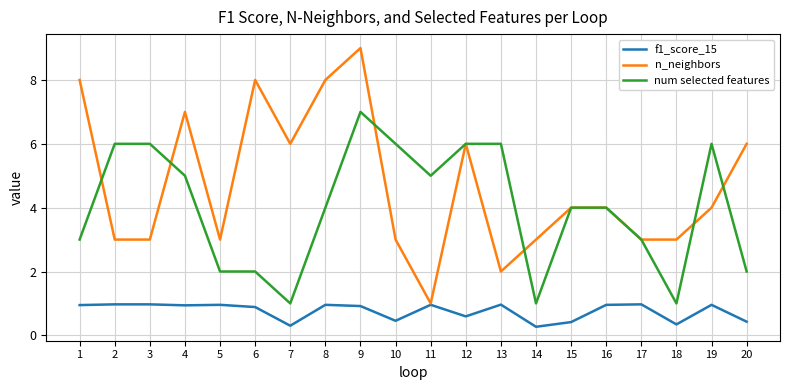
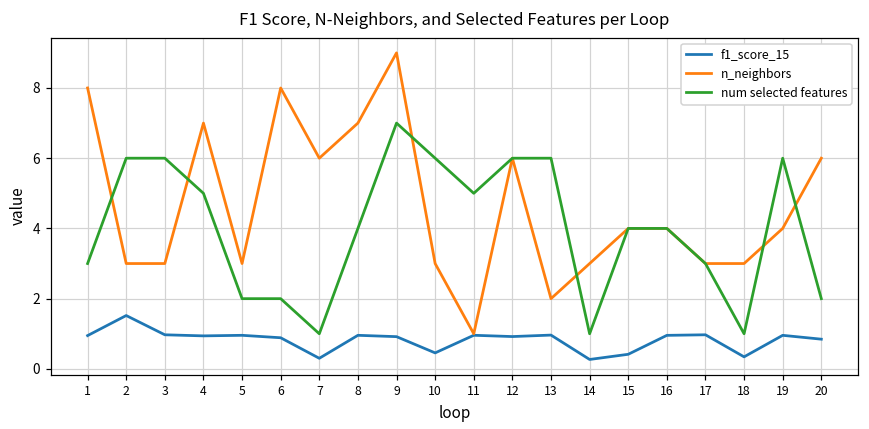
  {
    "f1_score_15": {
      "1": 0.9,
-     "2": 1.0,
+     "2": 1.5,
      "3": 1.0,
      "4": 0.9,
      "5": 1.0,
      "6": 0.9,
      "7": 0.3,
      "8": 1.0,
      "9": 0.9,
      "10": 0.5,
-     "12": 0.6,
+     "12": 0.9,
      "13": 1.0,
      "14": 0.3,
      "15": 0.4,
      "16": 1.0,
      "17": 1.0,
      "18": 0.3,
      "19": 1.0,
-     "20": 0.4
+     "20": 0.8
    },
    "n_neighbors": {
      "1": 8,
      "2": 3,
      "3": 3,
      "4": 7,
      "5": 3,
      "6": 8,
      "7": 6,
-     "8": 8,
+     "8": 7,
      "9": 9,
      "10": 3,
      "13": 2,
      "14": 3,
      "18": 3,
      "19": 4,
      "20": 6
    },
    "num selected features": {
      "1": 3.0,
      "2": 6.0,
      "3": 6.0,
      "4": 5.0,
      "5": 2.0,
      "6": 2.0,
      "7": 1.0,
      "8": 4.0,
      "9": 7.0,
      "10": 6.0,
      "11": 5.0,
      "13": 6.0,
      "14": 1.0,
      "18": 1.0,
      "19": 6.0,
      "20": 2.0
    }
  }
